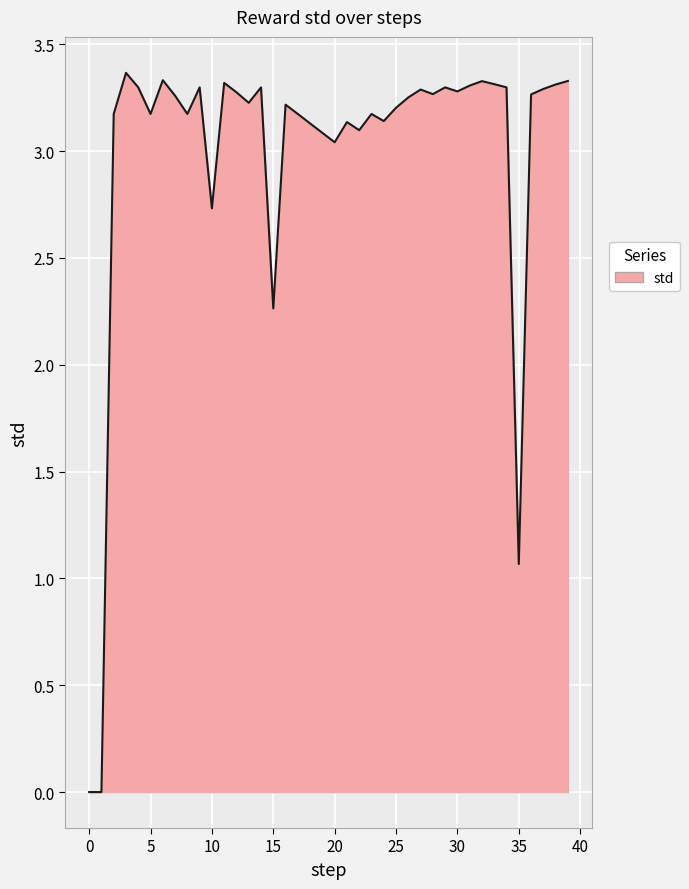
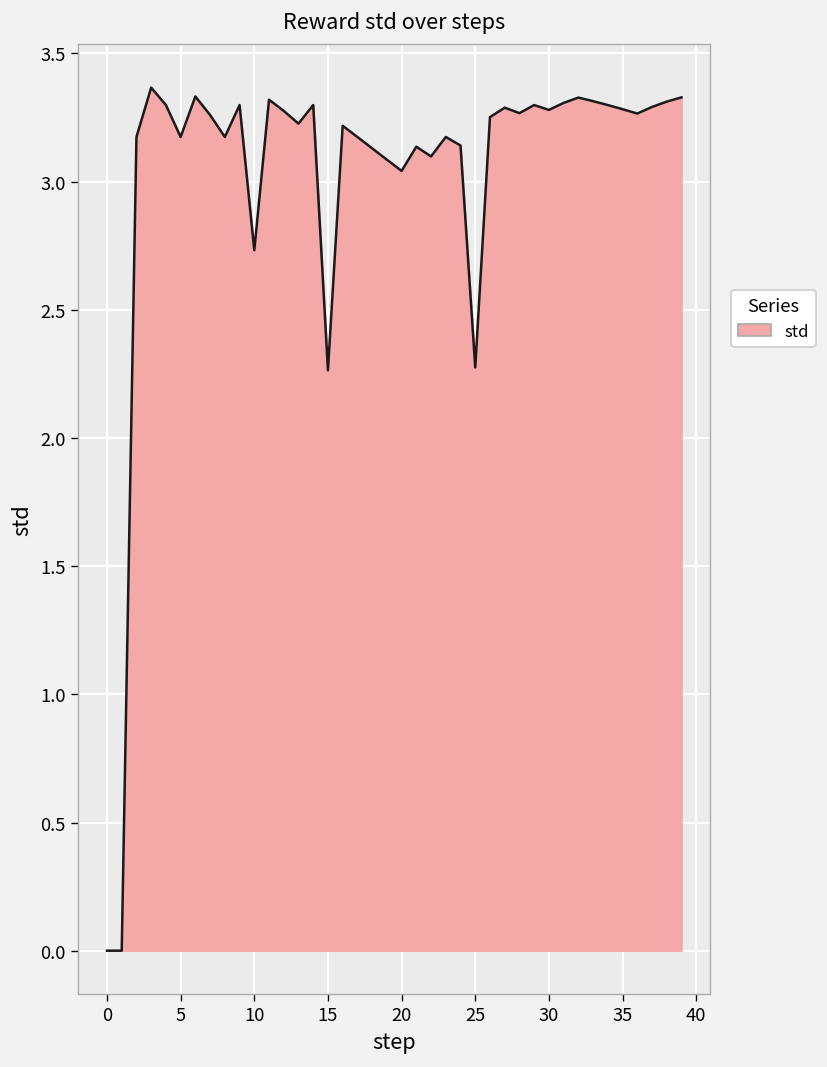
  {
    "0": 0.00,
    "5": 3.17,
    "10": 2.73,
    "15": 2.26,
    "20": 3.04,
-   "25": 3.20,
+   "25": 2.28,
    "30": 3.28,
-   "35": 1.07
+   "35": 3.28
  }
